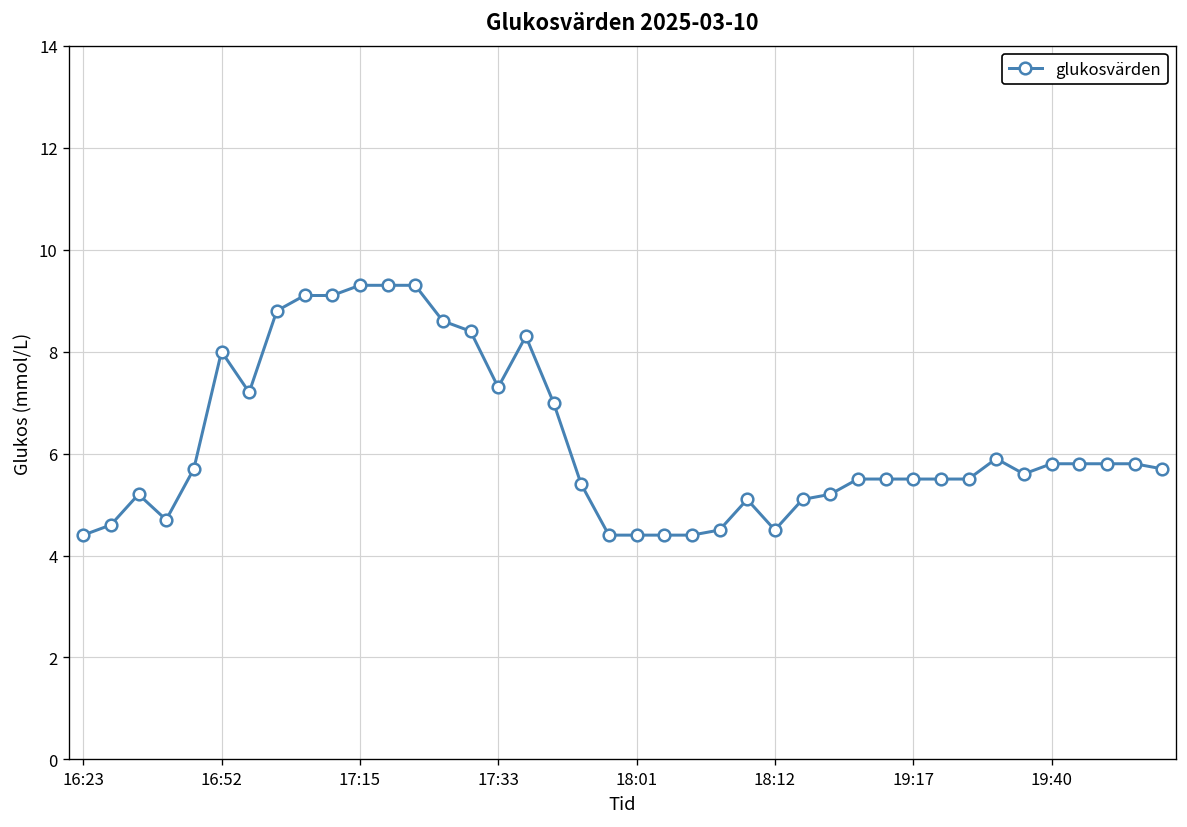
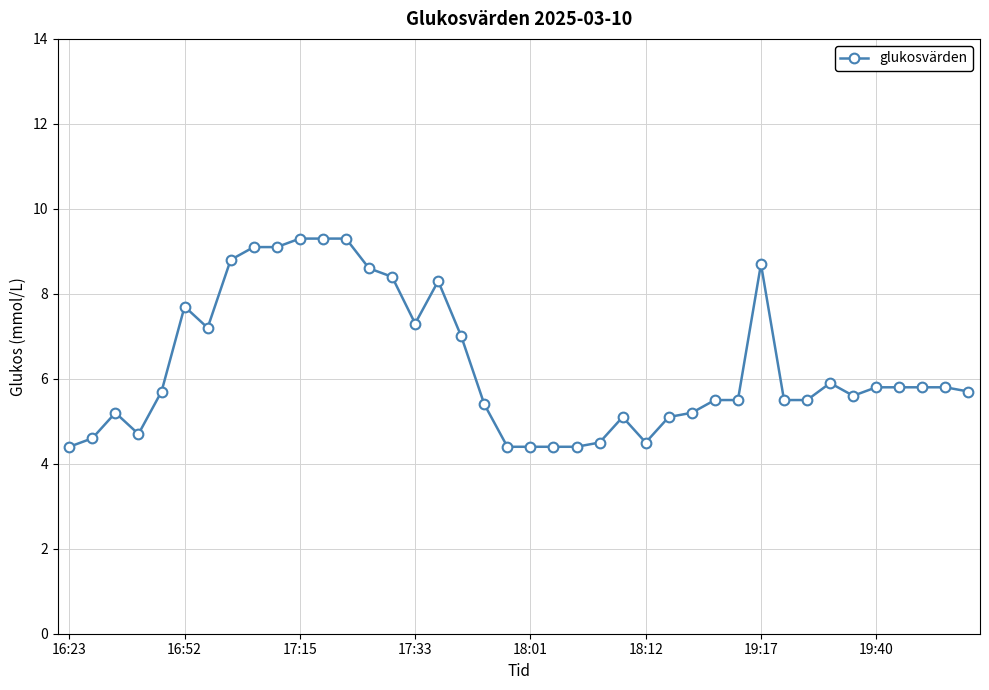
  {
    "16:23": 4.4,
-   "16:52": 8.0,
+   "16:52": 7.7,
    "17:15": 9.3,
    "17:33": 7.3,
    "18:12": 4.5,
-   "19:17": 5.5
+   "19:17": 8.7
  }
